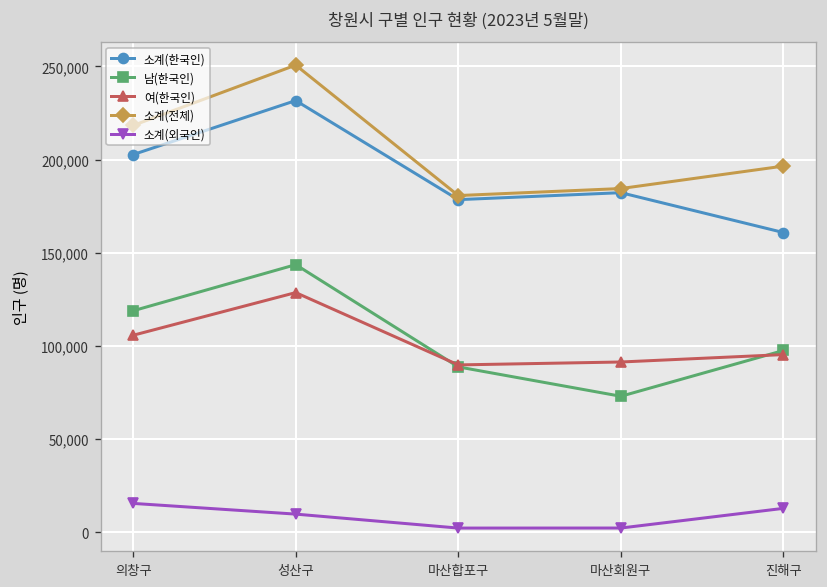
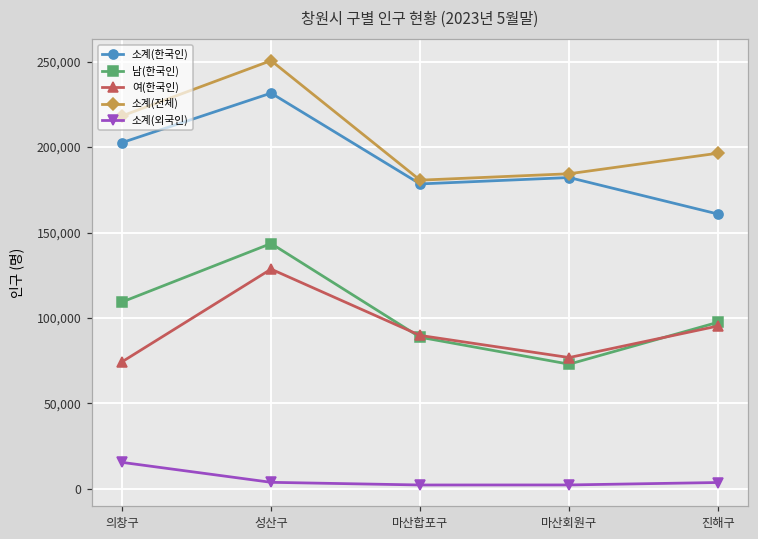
  {
    "소계(한국인)": {
      "의창구": "203,000",
      "성산구": "232,000",
      "마산합포구": "178,000",
      "마산회원구": "182,000",
      "진해구": "161,000"
    },
    "남(한국인)": {
-     "의창구": "119,000",
+     "의창구": "109,000",
      "성산구": "144,000",
      "마산회원구": "73,000",
      "진해구": "98,000"
    },
    "여(한국인)": {
-     "의창구": "106,000",
+     "의창구": "74,000",
      "성산구": "129,000",
-     "마산회원구": "91,000",
+     "마산회원구": "77,000",
      "진해구": "95,000"
    },
    "소계(전체)": {
      "성산구": "251,000",
      "마산합포구": "181,000",
      "마산회원구": "184,000",
      "진해구": "196,000"
    },
    "소계(외국인)": {
      "의창구": "15,000",
-     "성산구": "10,000",
+     "성산구": "4,000",
      "마산합포구": "2,000",
      "마산회원구": "2,000",
-     "진해구": "13,000"
+     "진해구": "4,000"
    }
  }
